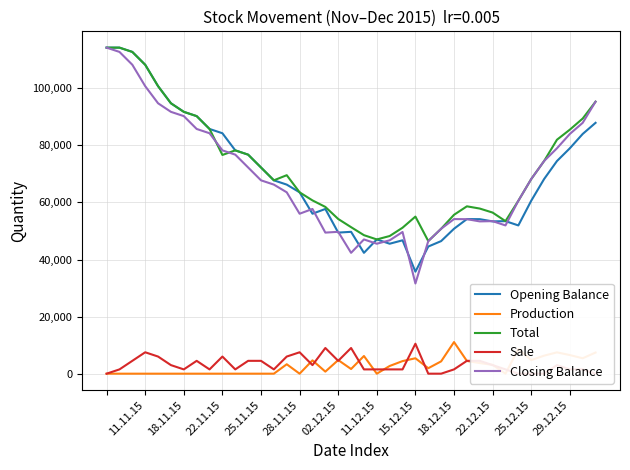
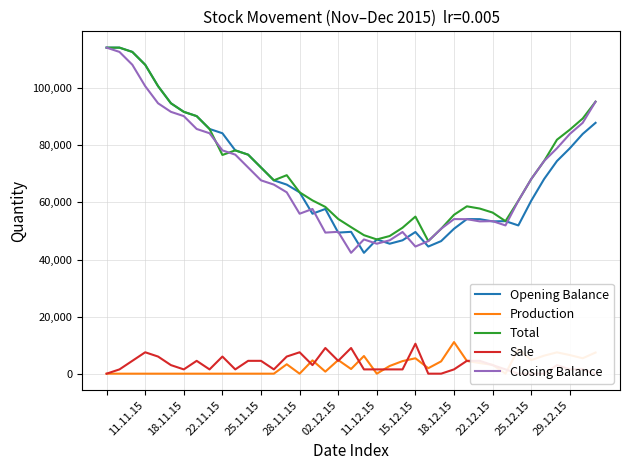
  {
    "Opening Balance": {
      "22.11.15": "84,000",
-     "15.12.15": "36,000",
+     "15.12.15": "50,000",
      "18.12.15": "51,000",
      "25.12.15": "61,000",
      "29.12.15": "79,000"
    },
    "Production": {
      "11.11.15": "0",
      "18.11.15": "0",
      "22.11.15": "0",
      "25.11.15": "0",
      "28.11.15": "0",
      "11.12.15": "0",
      "15.12.15": "5,000",
      "18.12.15": "11,000"
    },
    "Total": {
      "22.11.15": "77,000",
      "02.12.15": "54,000",
      "15.12.15": "55,000",
      "18.12.15": "56,000",
      "22.12.15": "56,000",
      "29.12.15": "86,000"
    },
    "Sale": {
      "11.11.15": "8,000",
      "18.11.15": "2,000",
      "22.11.15": "6,000",
      "25.11.15": "5,000",
      "28.11.15": "8,000",
      "11.12.15": "2,000",
      "15.12.15": "11,000",
      "18.12.15": "2,000"
    },
    "Closing Balance": {
      "11.11.15": "101,000",
      "18.11.15": "90,000",
      "22.11.15": "78,000",
      "25.11.15": "68,000",
      "28.11.15": "56,000",
      "11.12.15": "46,000",
-     "15.12.15": "32,000",
+     "15.12.15": "45,000",
      "18.12.15": "54,000",
      "29.12.15": "84,000"
    }
  }
